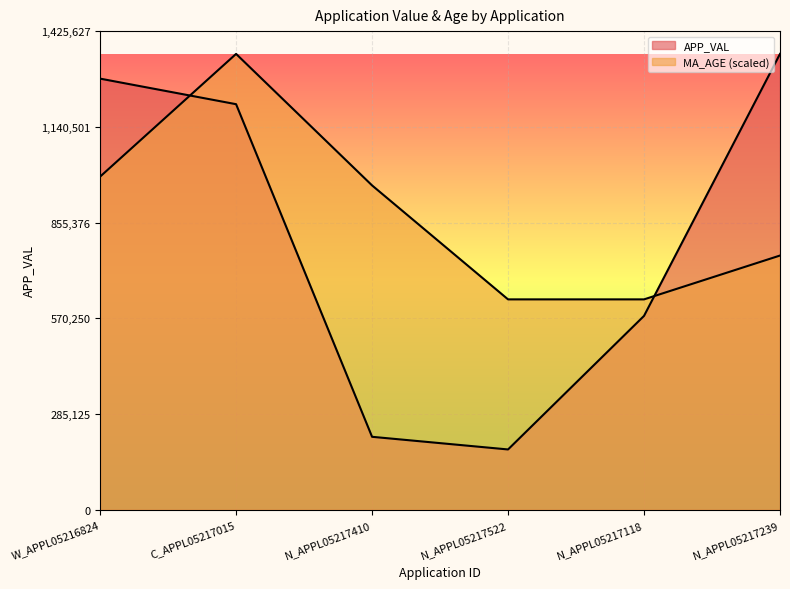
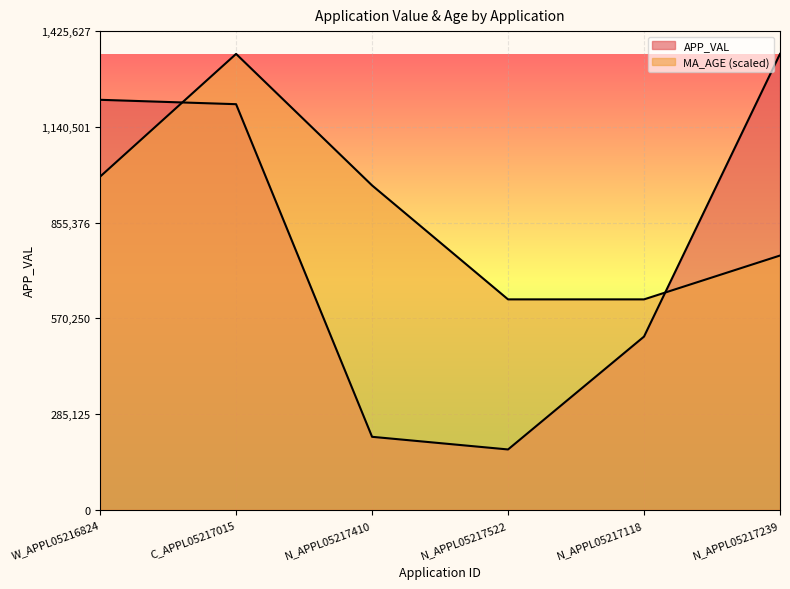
  {
    "APP_VAL": {
-     "W_APPL05216824": "1,280,000",
+     "W_APPL05216824": "1,220,000",
      "C_APPL05217015": "1,210,000",
      "N_APPL05217410": "220,000",
      "N_APPL05217522": "180,000",
-     "N_APPL05217118": "580,000",
+     "N_APPL05217118": "520,000",
      "N_APPL05217239": "1,360,000"
    },
    "MA_AGE (scaled)": {
      "W_APPL05216824": "990,000",
      "C_APPL05217015": "1,360,000",
      "N_APPL05217410": "970,000",
      "N_APPL05217522": "630,000",
      "N_APPL05217118": "630,000",
      "N_APPL05217239": "760,000"
    }
  }
